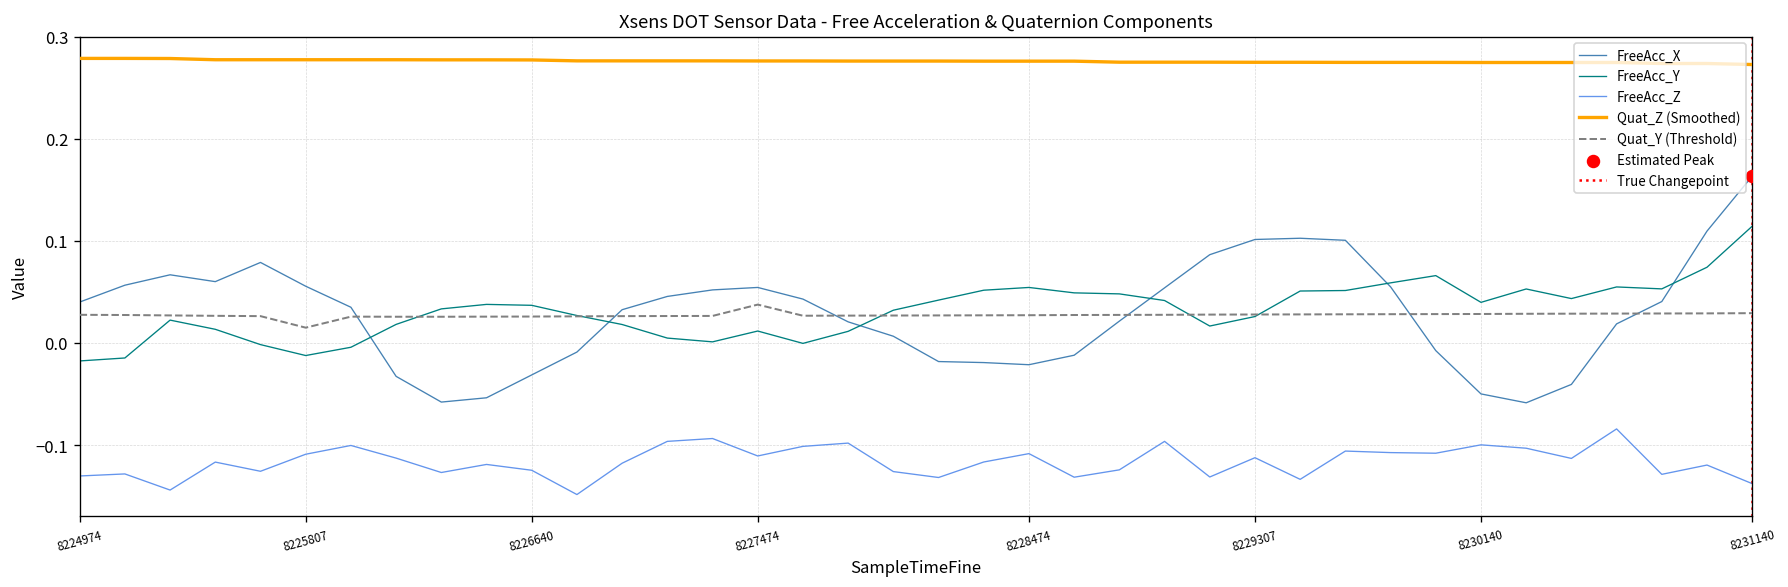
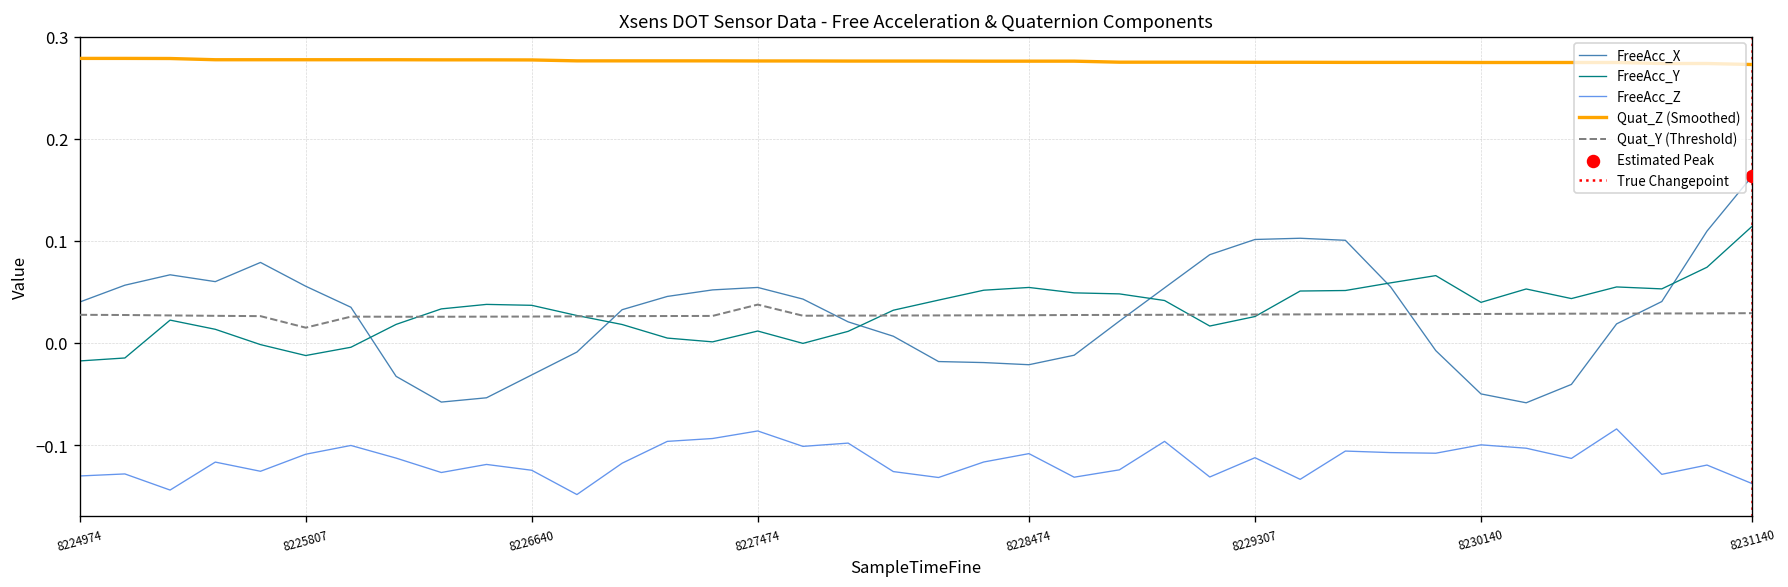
  {
    "FreeAcc_X": {
      "8224974": 0.04,
      "8225807": 0.06,
      "8226640": -0.03,
      "8227474": 0.05,
      "8228474": -0.02,
      "8229307": 0.10,
      "8230140": -0.05
    },
    "FreeAcc_Y": {
      "8224974": -0.02,
      "8225807": -0.01,
      "8226640": 0.04,
      "8227474": 0.01,
      "8228474": 0.05,
      "8230140": 0.04,
      "8231140": 0.11
    },
    "FreeAcc_Z": {
      "8224974": -0.13,
      "8225807": -0.11,
      "8226640": -0.12,
-     "8227474": -0.11,
+     "8227474": -0.09,
      "8228474": -0.11,
      "8229307": -0.11,
      "8230140": -0.10,
      "8231140": -0.14
    },
    "Quat_Z (Smoothed)": {
      "8224974": 0.28,
      "8225807": 0.28,
      "8226640": 0.28,
      "8227474": 0.28,
      "8228474": 0.28,
      "8229307": 0.28,
      "8230140": 0.27,
      "8231140": 0.27
    },
    "Quat_Y (Threshold)": {
      "8224974": 0.03,
      "8225807": 0.02,
      "8226640": 0.03,
      "8227474": 0.04,
      "8228474": 0.03,
      "8230140": 0.03,
      "8231140": 0.03
    }
  }
